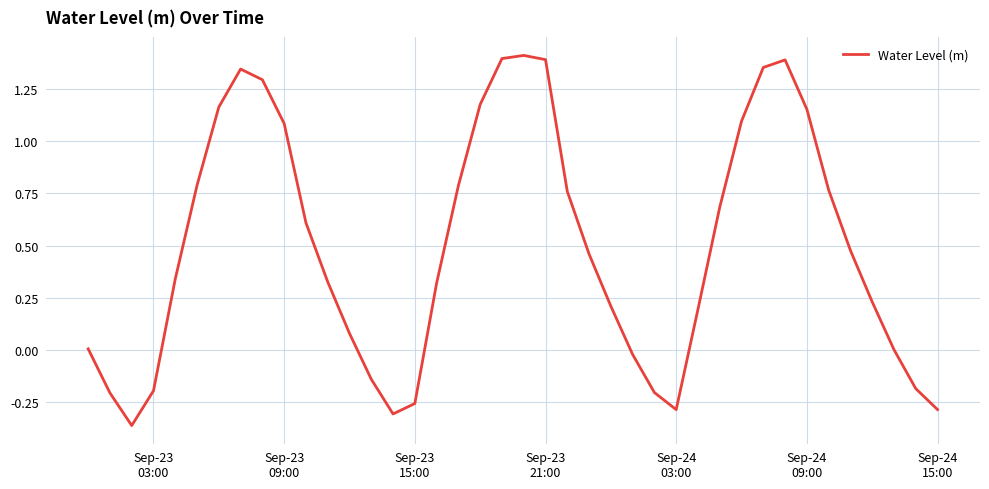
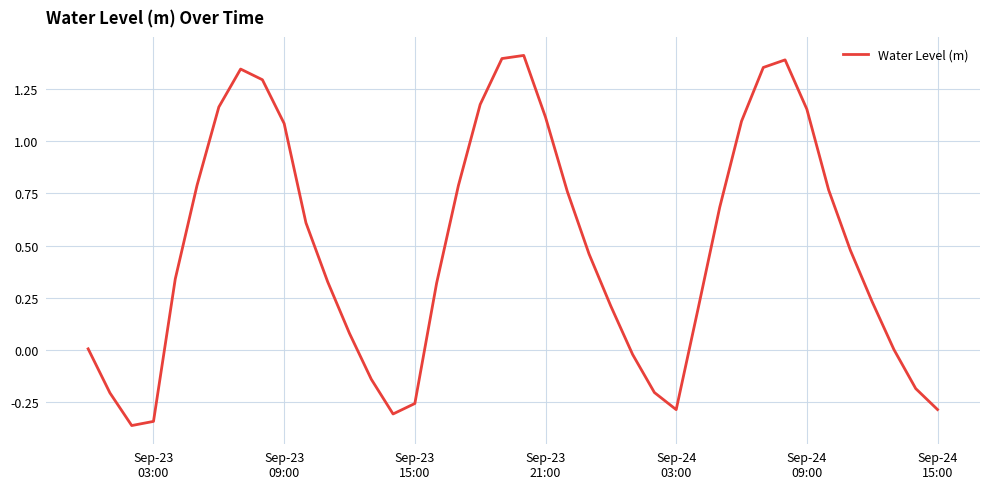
  {
-   "Sep-23 03:00": -0.19,
+   "Sep-23 03:00": -0.34,
    "Sep-23 09:00": 1.08,
    "Sep-23 15:00": -0.26,
-   "Sep-23 21:00": 1.39,
+   "Sep-23 21:00": 1.11,
    "Sep-24 03:00": -0.29,
    "Sep-24 09:00": 1.15,
    "Sep-24 15:00": -0.28
  }
